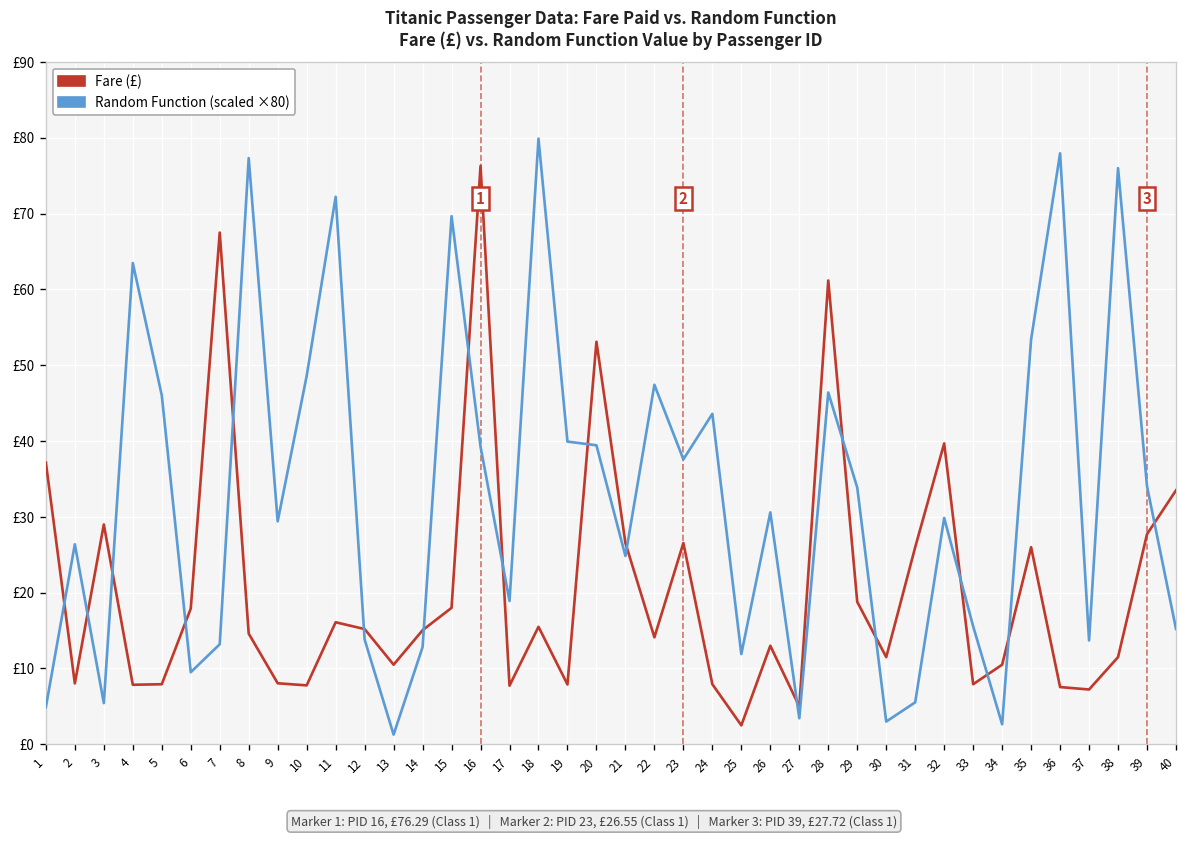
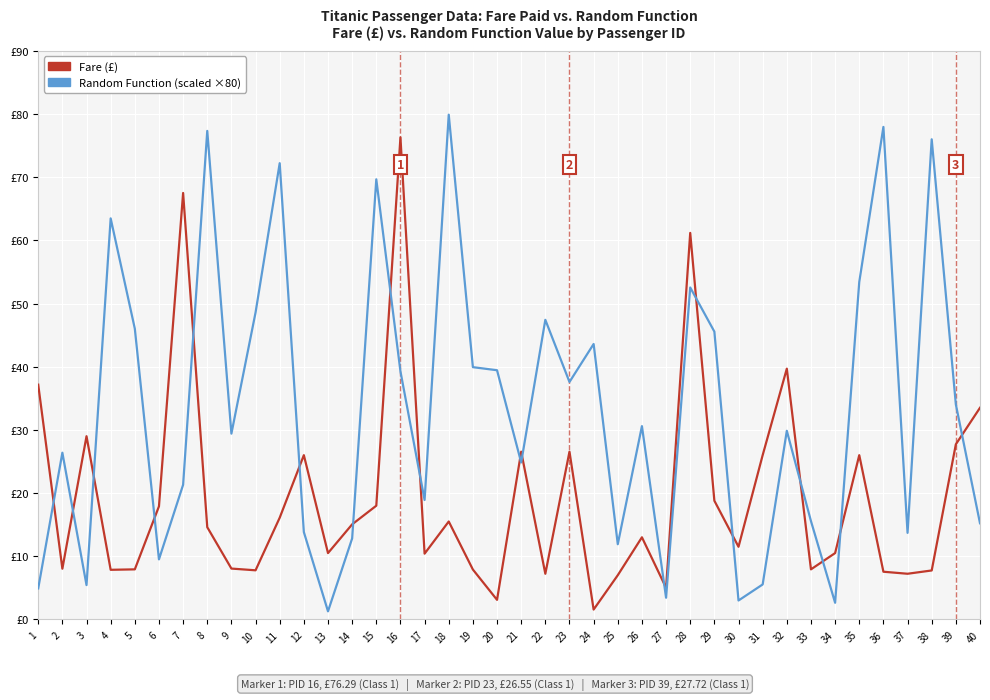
  {
    "Fare (£)": {
      "1": "£37",
      "2": "£8",
      "3": "£29",
      "4": "£8",
      "5": "£8",
      "6": "£18",
      "7": "£68",
      "8": "£15",
      "9": "£8",
      "10": "£8",
      "11": "£16",
-     "12": "£15",
+     "12": "£26",
      "13": "£11",
      "14": "£15",
      "15": "£18",
-     "17": "£8",
+     "17": "£10",
      "18": "£16",
      "19": "£8",
-     "20": "£53",
+     "20": "£3",
      "21": "£27",
-     "22": "£14",
+     "22": "£7",
      "23": "£27",
-     "24": "£8",
-     "25": "£3",
+     "24": "£2",
+     "25": "£7",
      "26": "£13",
      "27": "£5",
      "28": "£61",
      "29": "£19",
      "30": "£12",
      "31": "£26",
      "32": "£40",
      "33": "£8",
      "34": "£11",
      "35": "£26",
      "36": "£8",
      "37": "£7",
-     "38": "£12",
+     "38": "£8",
      "39": "£28",
      "40": "£34"
    },
    "Random Function (scaled ×80)": {
      "1": "£5",
      "2": "£26",
      "3": "£5",
      "4": "£63",
      "5": "£46",
      "6": "£10",
-     "7": "£13",
+     "7": "£21",
      "8": "£77",
      "9": "£29",
      "10": "£49",
      "11": "£72",
      "12": "£14",
      "13": "£1",
      "14": "£13",
      "15": "£70",
      "16": "£39",
      "17": "£19",
      "18": "£80",
      "19": "£40",
      "20": "£39",
      "21": "£25",
      "22": "£47",
      "23": "£38",
      "24": "£44",
      "25": "£12",
      "26": "£31",
      "27": "£3",
-     "28": "£46",
-     "29": "£34",
+     "28": "£53",
+     "29": "£46",
      "30": "£3",
      "31": "£6",
      "32": "£30",
      "33": "£16",
      "34": "£3",
      "35": "£53",
      "36": "£78",
      "37": "£14",
      "38": "£76",
      "39": "£34",
      "40": "£15"
    }
  }
